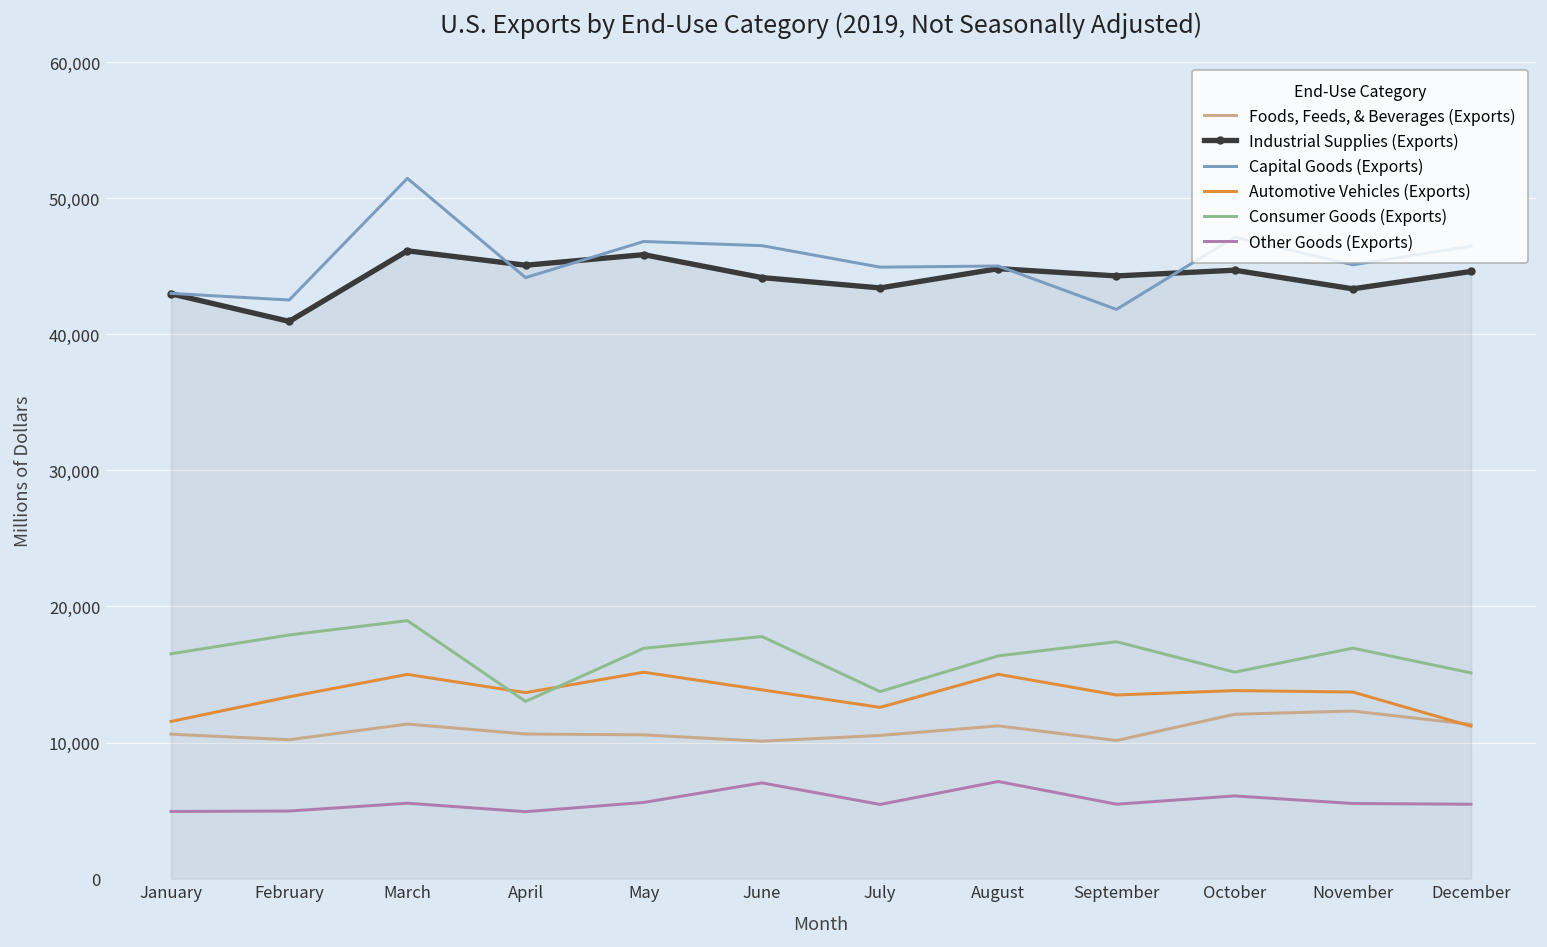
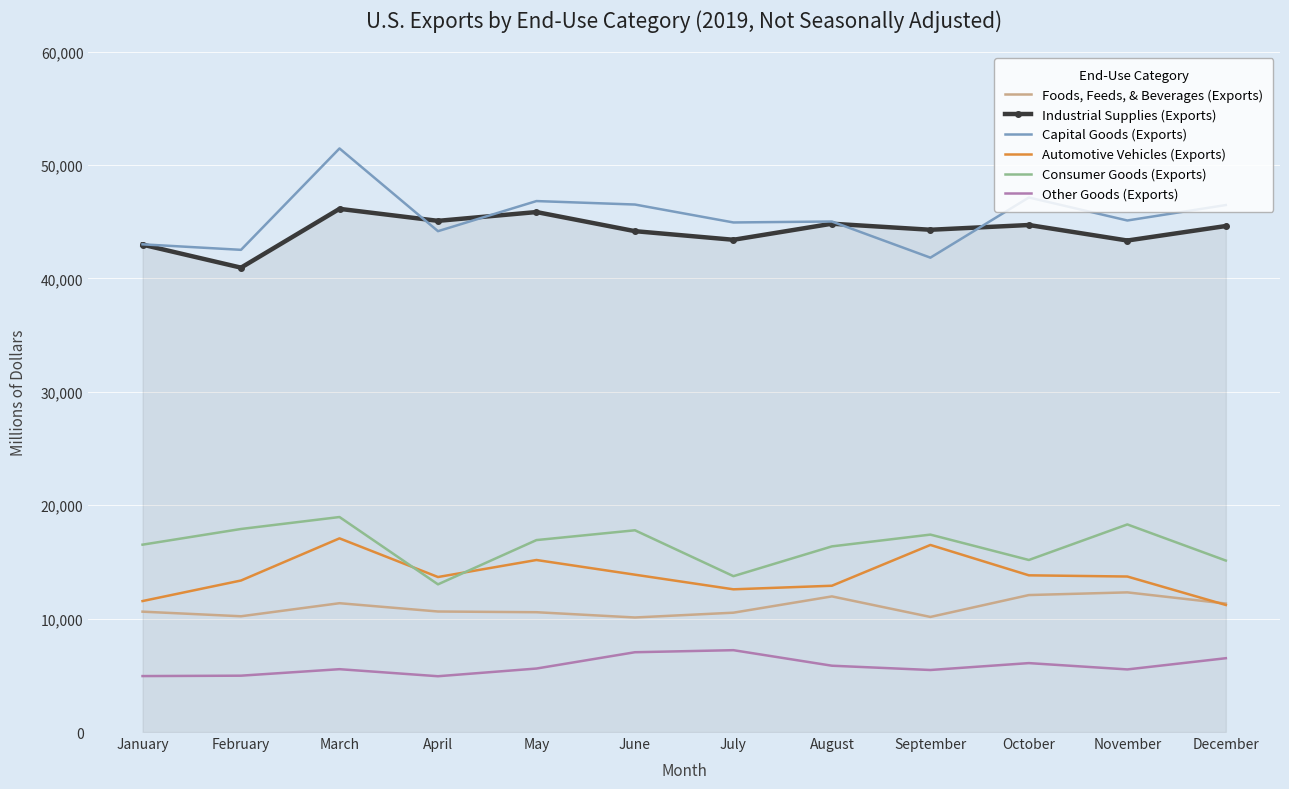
  {
    "Foods, Feeds, & Beverages (Exports)": {
      "January": "10,600",
      "February": "10,200",
      "March": "11,400",
      "April": "10,600",
      "May": "10,600",
      "June": "10,100",
      "July": "10,500",
-     "August": "11,200",
+     "August": "12,000",
      "September": "10,100",
      "October": "12,100",
      "November": "12,300"
    },
    "Industrial Supplies (Exports)": {
      "February": "41,000",
      "March": "46,100",
      "April": "45,100",
      "May": "45,900",
      "June": "44,200",
      "July": "43,400",
      "September": "44,300",
      "October": "44,700",
      "November": "43,300",
      "December": "44,600"
    },
    "Capital Goods (Exports)": {
      "February": "42,500",
      "March": "51,500",
      "April": "44,200",
      "May": "46,800",
      "June": "46,500",
      "July": "44,900",
      "September": "41,800",
      "November": "45,100"
    },
    "Automotive Vehicles (Exports)": {
      "January": "11,600",
      "February": "13,400",
-     "March": "15,000",
+     "March": "17,100",
      "April": "13,700",
      "May": "15,200",
      "June": "13,900",
      "July": "12,600",
-     "August": "15,000",
-     "September": "13,500",
+     "August": "12,900",
+     "September": "16,500",
      "October": "13,800",
      "November": "13,700"
    },
    "Consumer Goods (Exports)": {
      "January": "16,500",
      "February": "17,900",
      "March": "19,000",
      "April": "13,000",
      "May": "16,900",
      "June": "17,800",
      "July": "13,700",
      "August": "16,400",
      "September": "17,400",
      "October": "15,200",
-     "November": "16,900",
+     "November": "18,300",
      "December": "15,100"
    },
    "Other Goods (Exports)": {
      "January": "4,900",
      "February": "5,000",
      "March": "5,500",
      "April": "4,900",
      "May": "5,600",
      "June": "7,000",
-     "July": "5,500",
-     "August": "7,100",
+     "July": "7,200",
+     "August": "5,800",
      "September": "5,500",
      "October": "6,100",
      "November": "5,500",
-     "December": "5,500"
+     "December": "6,500"
    }
  }
